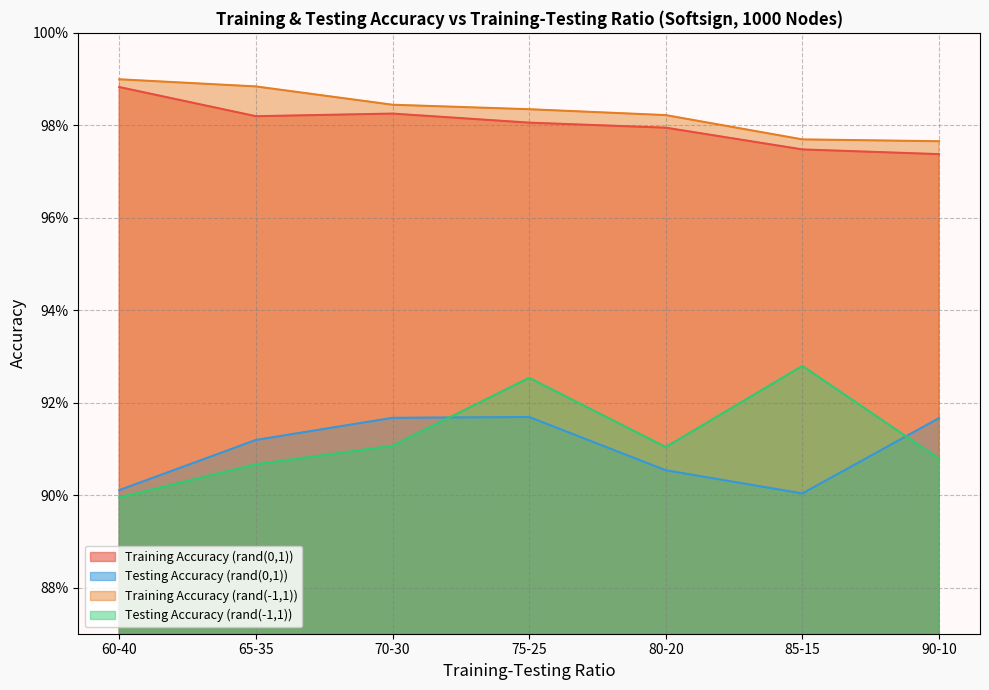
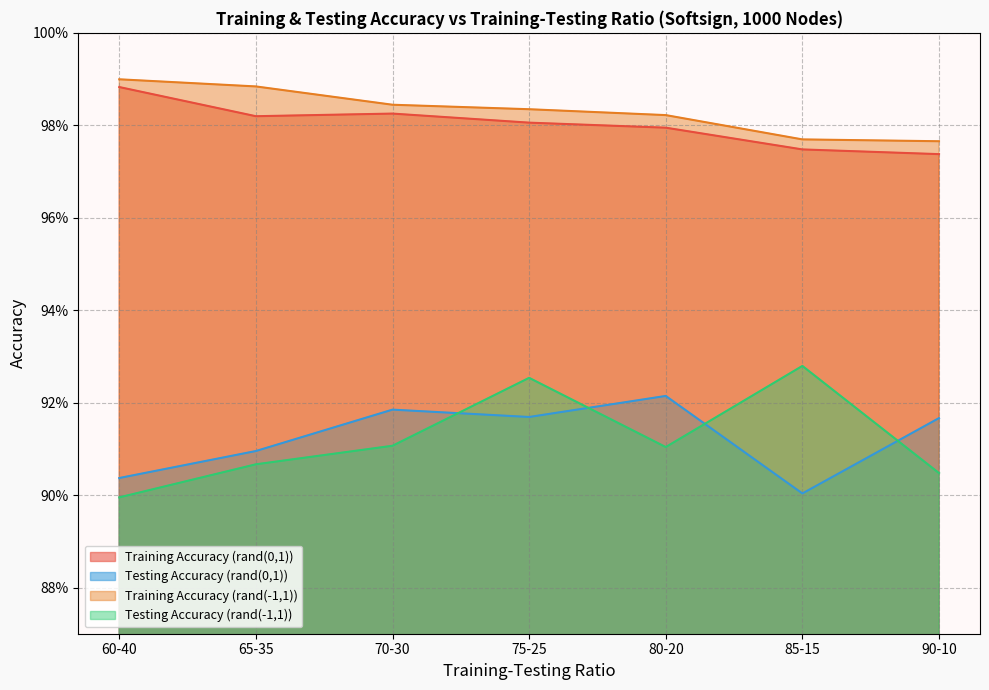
  {
    "Testing Accuracy (rand(0,1))": {
-     "60-40": "90.1%",
-     "65-35": "91.2%",
-     "70-30": "91.7%",
+     "60-40": "90.4%",
+     "65-35": "91.0%",
+     "70-30": "91.8%",
      "75-25": "91.7%",
-     "80-20": "90.5%",
+     "80-20": "92.1%",
      "85-15": "90.0%",
      "90-10": "91.7%"
    },
    "Testing Accuracy (rand(-1,1))": {
      "60-40": "89.9%",
      "65-35": "90.7%",
      "70-30": "91.1%",
      "75-25": "92.5%",
      "80-20": "91.0%",
      "85-15": "92.8%",
-     "90-10": "90.8%"
+     "90-10": "90.5%"
    }
  }
